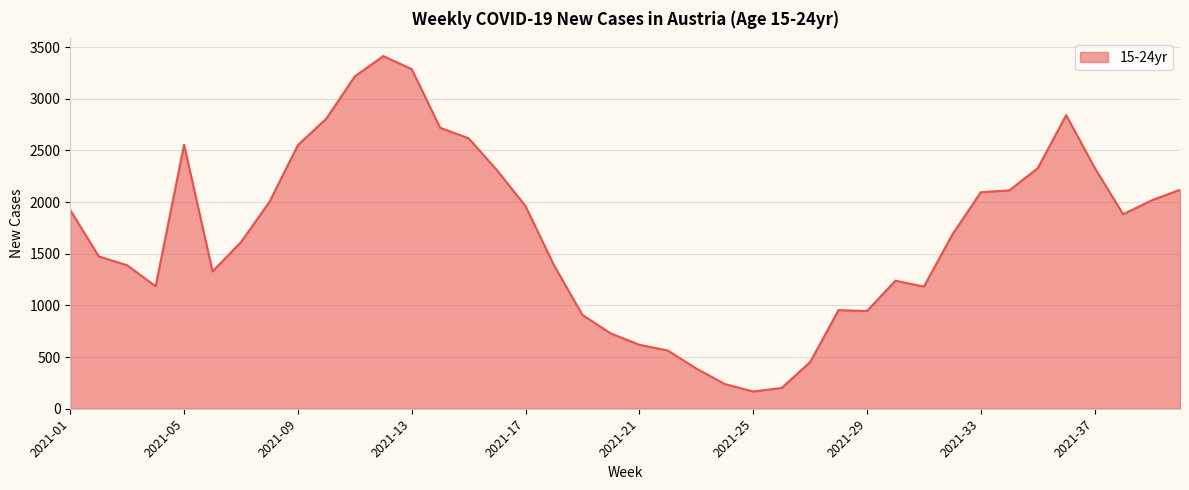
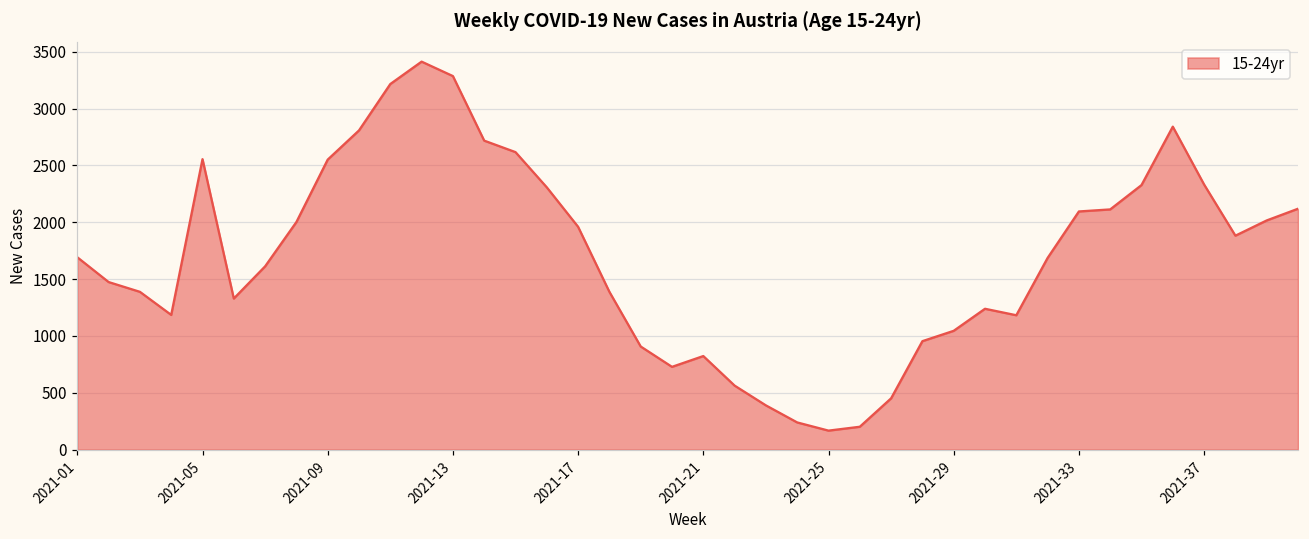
  {
-   "2021-01": 1920,
+   "2021-01": 1690,
    "2021-05": 2560,
    "2021-09": 2550,
    "2021-13": 3290,
    "2021-17": 1960,
-   "2021-21": 620,
+   "2021-21": 820,
    "2021-25": 170,
-   "2021-29": 950,
+   "2021-29": 1050,
    "2021-33": 2100,
    "2021-37": 2330
  }
